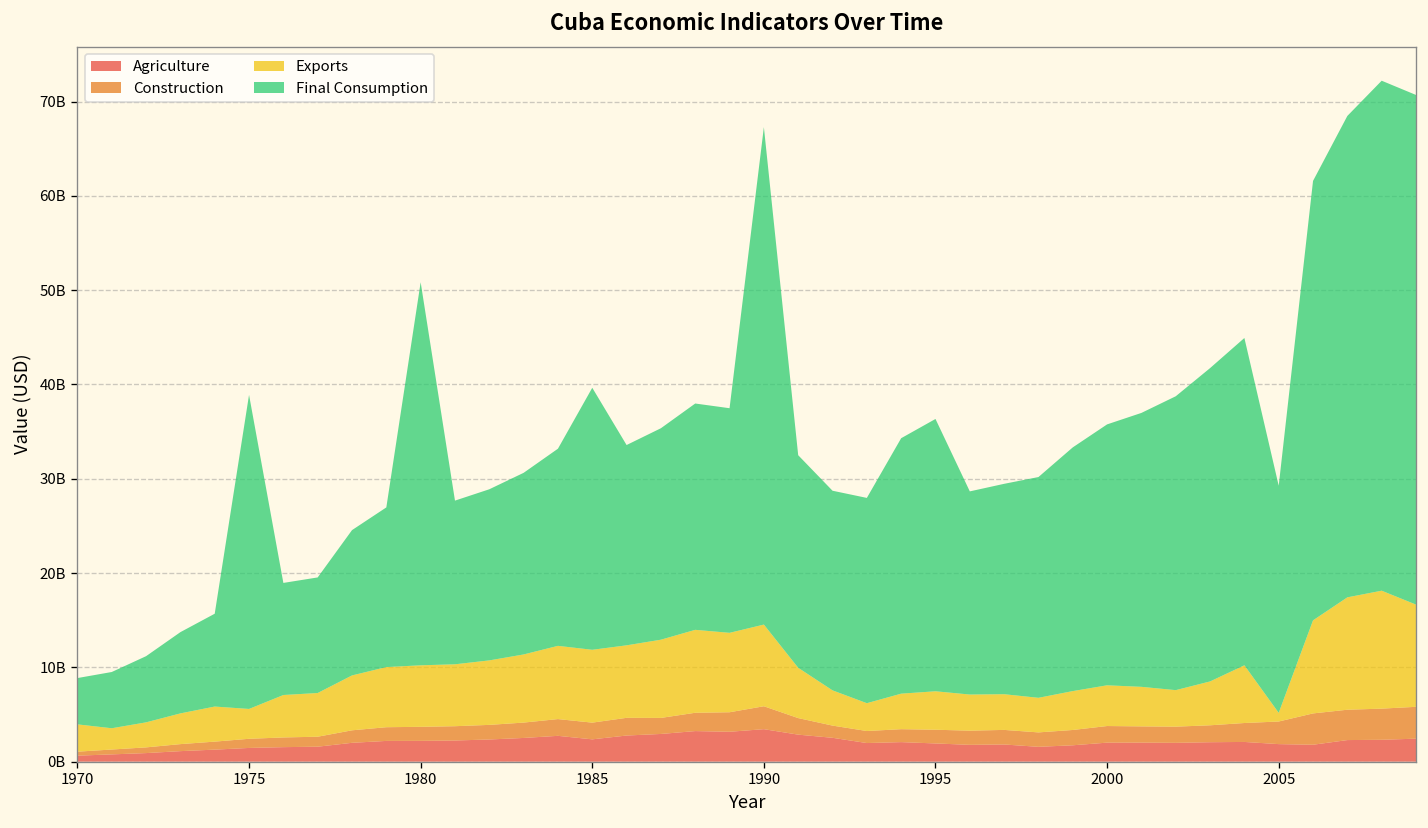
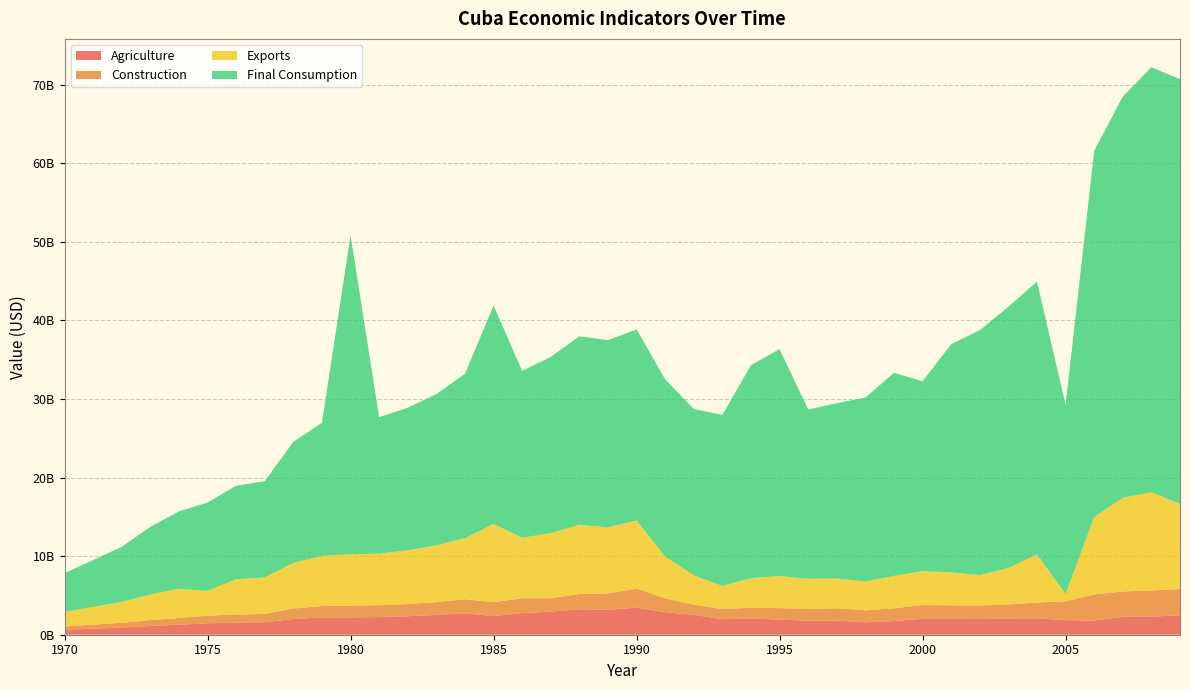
  {
    "Exports": {
-     "1970": 3000000000,
+     "1970": 2000000000,
      "1975": 3000000000,
      "1980": 7000000000,
-     "1985": 8000000000,
+     "1985": 10000000000,
      "1990": 9000000000,
      "1995": 4000000000,
      "2000": 4000000000,
      "2005": 1000000000
    },
    "Final Consumption": {
      "1970": 5000000000,
-     "1975": 33000000000,
+     "1975": 11000000000,
      "1980": 41000000000,
      "1985": 28000000000,
-     "1990": 53000000000,
+     "1990": 24000000000,
      "1995": 29000000000,
-     "2000": 28000000000,
+     "2000": 24000000000,
      "2005": 24000000000
    }
  }
